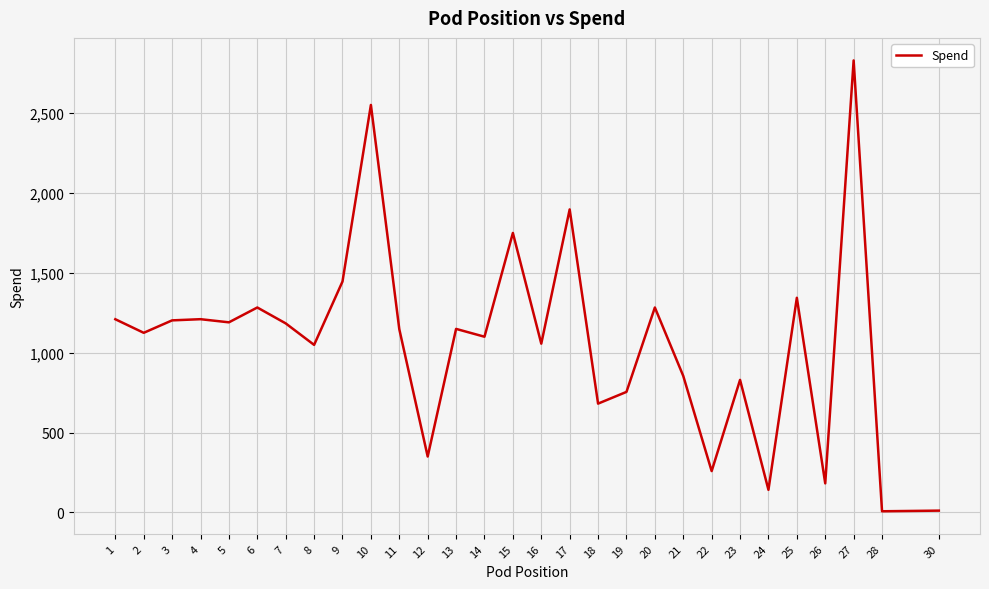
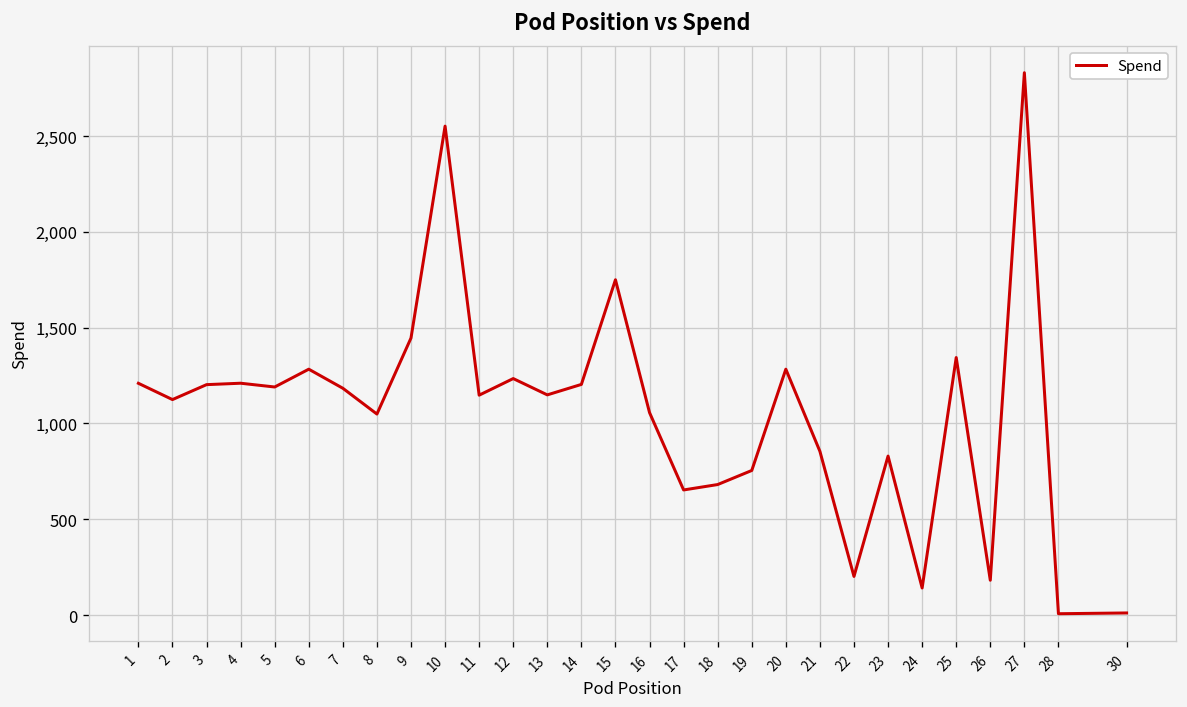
  {
    "1": "1,210",
    "2": "1,120",
    "3": "1,200",
    "4": "1,210",
    "5": "1,190",
    "6": "1,280",
    "7": "1,180",
    "8": "1,050",
    "9": "1,450",
    "10": "2,550",
    "11": "1,150",
-   "12": "350",
+   "12": "1,230",
    "13": "1,150",
-   "14": "1,100",
+   "14": "1,200",
    "15": "1,750",
    "16": "1,060",
-   "17": "1,900",
+   "17": "650",
    "18": "680",
    "19": "750",
    "20": "1,280",
    "21": "850",
-   "22": "260",
+   "22": "200",
    "23": "830",
    "24": "140",
    "25": "1,340",
    "26": "180",
    "27": "2,830",
    "28": "10",
    "30": "10"
  }
